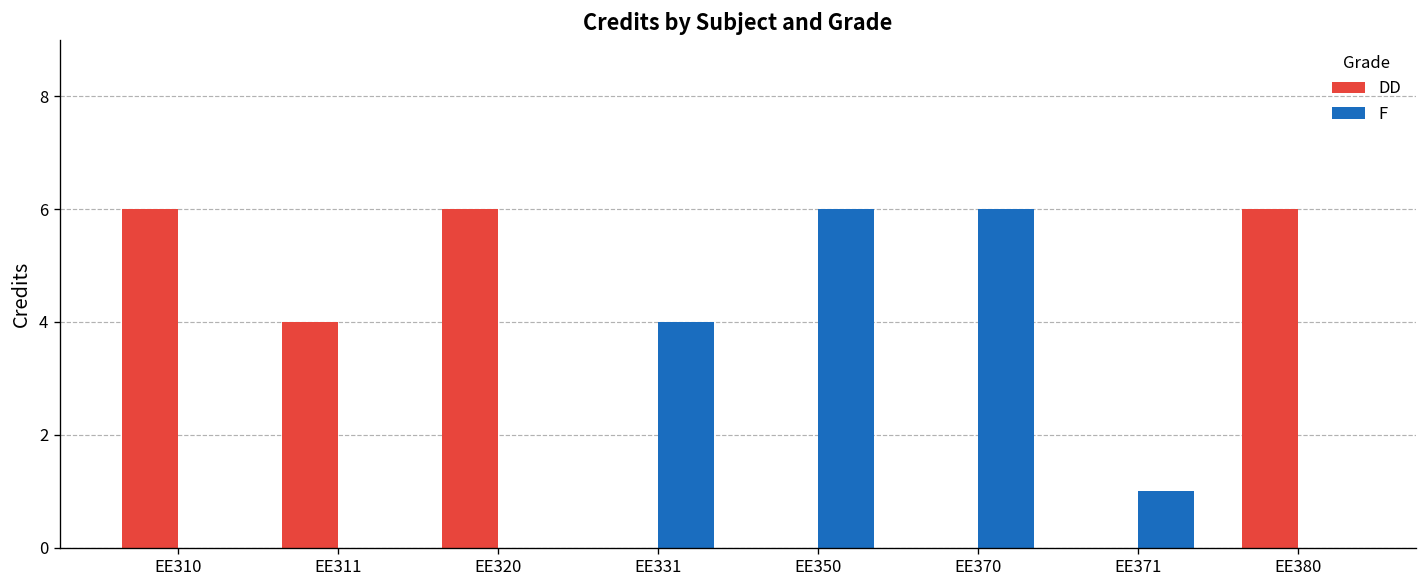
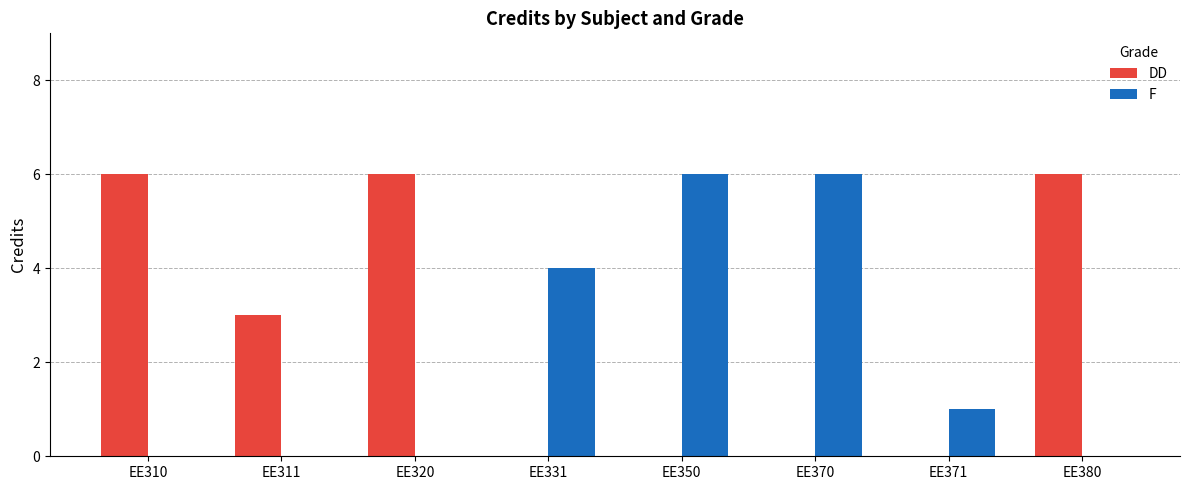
  {
    "DD": {
      "EE310": 6,
-     "EE311": 4,
+     "EE311": 3,
      "EE320": 6,
      "EE331": 0,
      "EE350": 0,
      "EE370": 0,
      "EE371": 0,
      "EE380": 6
    },
    "F": {
      "EE310": 0,
      "EE311": 0,
      "EE320": 0,
      "EE331": 4,
      "EE350": 6,
      "EE370": 6,
      "EE371": 1,
      "EE380": 0
    }
  }
